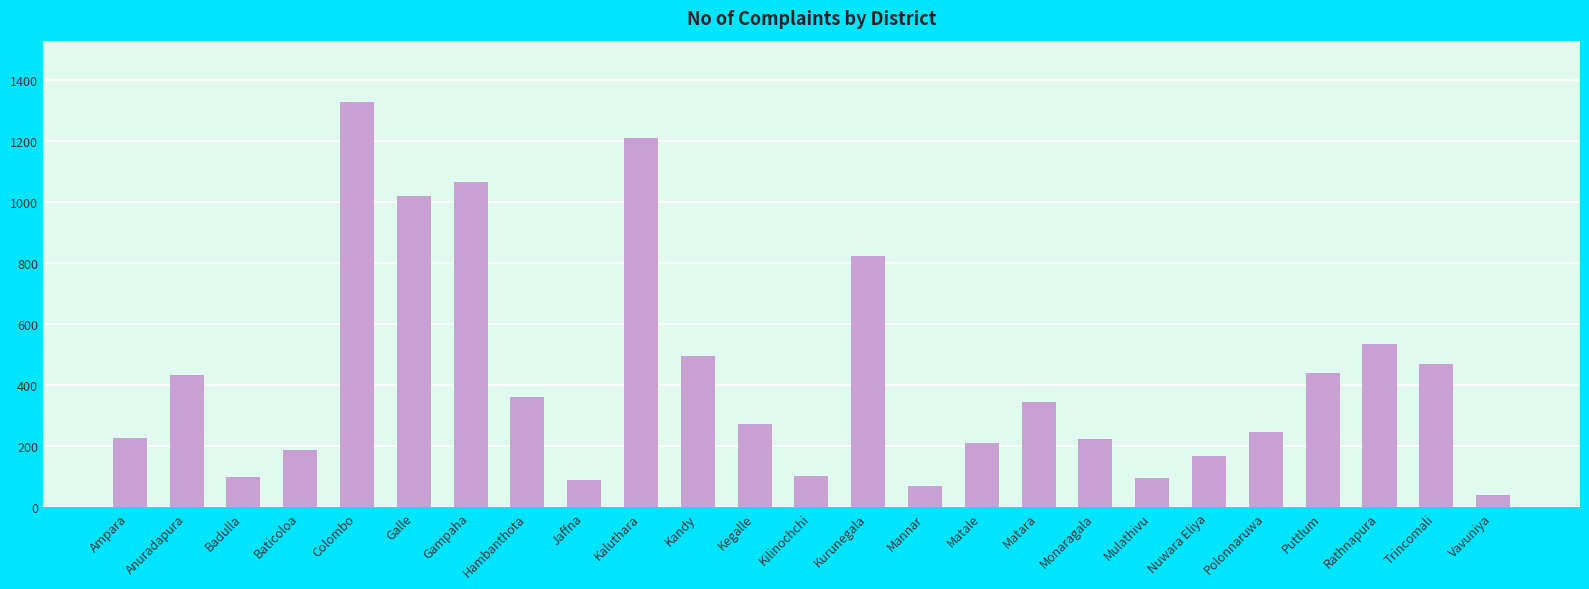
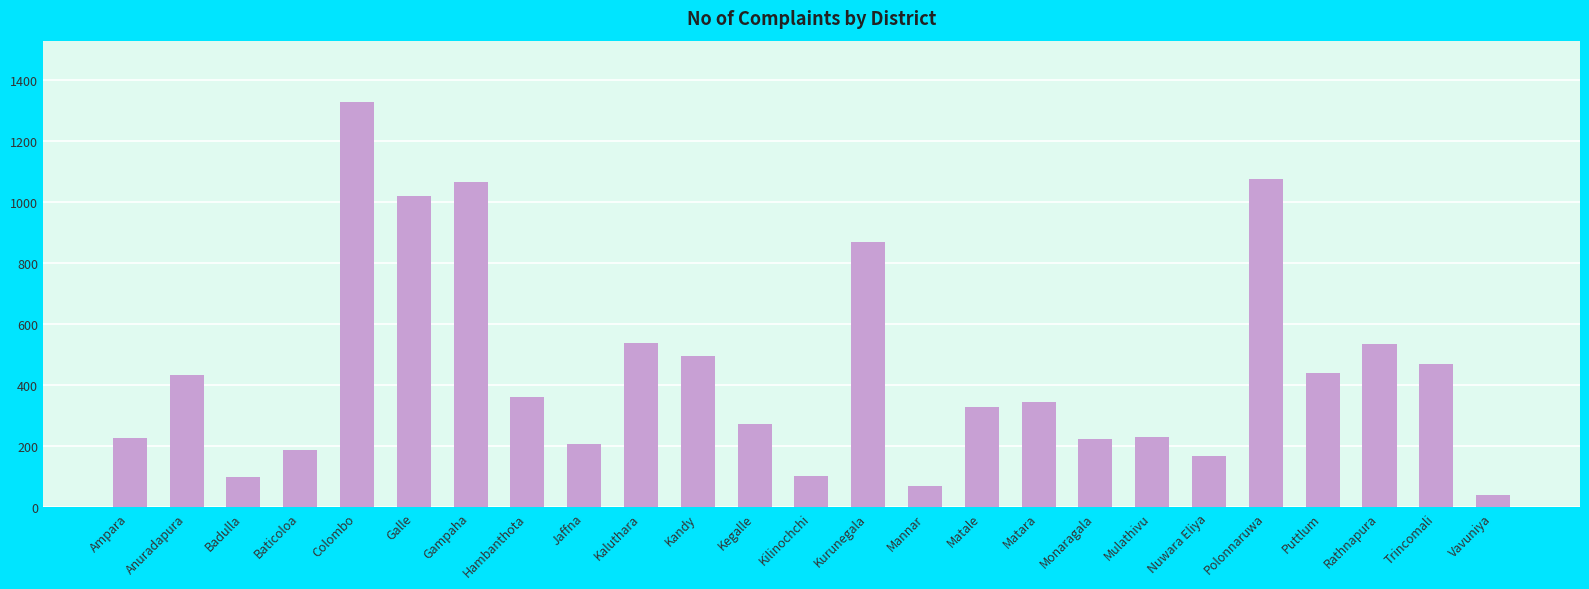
  {
    "Ampara": 230,
    "Anuradapura": 430,
    "Badulla": 100,
    "Baticoloa": 190,
    "Colombo": 1330,
    "Galle": 1020,
    "Gampaha": 1070,
    "Hambanthota": 360,
-   "Jaffna": 90,
-   "Kaluthara": 1210,
+   "Jaffna": 210,
+   "Kaluthara": 540,
    "Kandy": 500,
    "Kegalle": 270,
    "Kilinochchi": 100,
-   "Kurunegala": 820,
+   "Kurunegala": 870,
    "Mannar": 70,
-   "Matale": 210,
+   "Matale": 330,
    "Matara": 350,
    "Monaragala": 220,
-   "Mulathivu": 100,
+   "Mulathivu": 230,
    "Nuwara Eliya": 170,
-   "Polonnaruwa": 250,
+   "Polonnaruwa": 1080,
    "Puttlum": 440,
    "Rathnapura": 540,
    "Trincomali": 470,
    "Vavuniya": 40
  }
